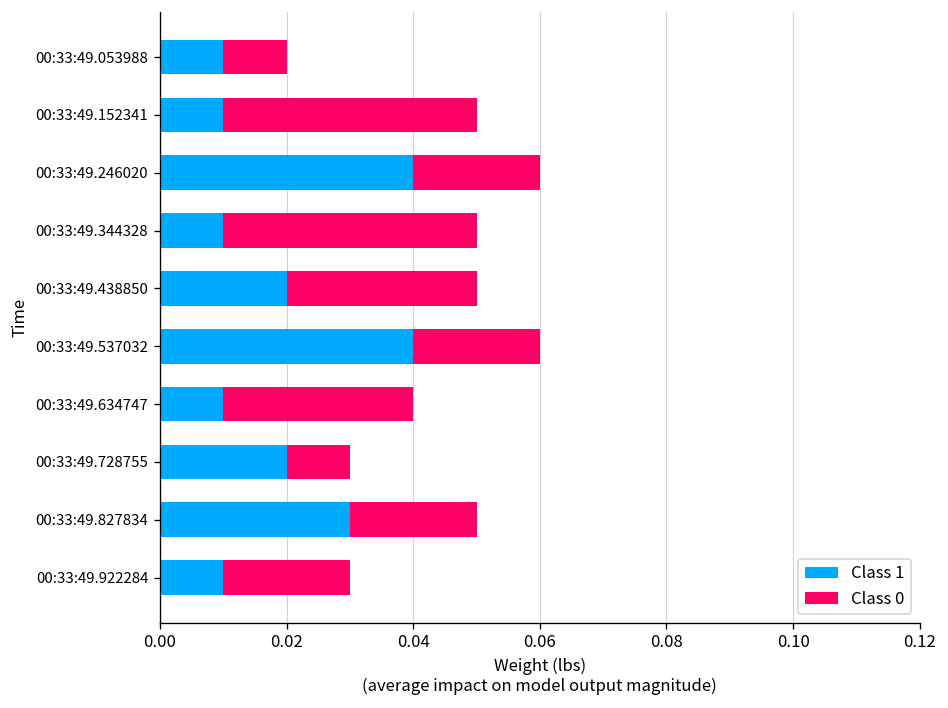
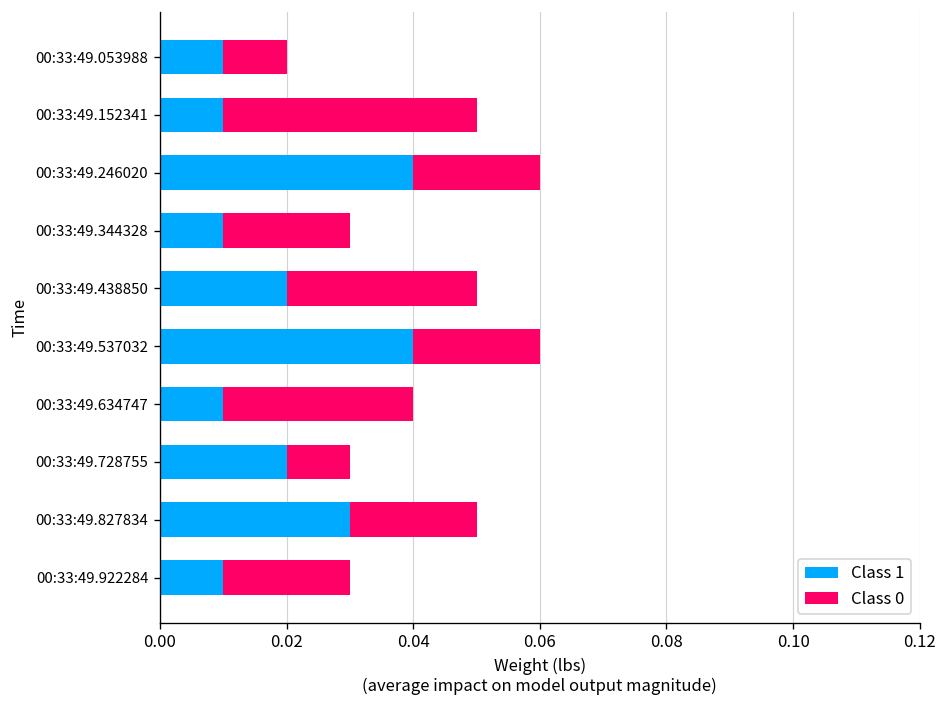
  {
    "Class 1": {
      "00:33:49.053988": 0.01,
      "00:33:49.152341": 0.01,
      "00:33:49.246020": 0.04,
      "00:33:49.344328": 0.01,
      "00:33:49.438850": 0.02,
      "00:33:49.537032": 0.04,
      "00:33:49.634747": 0.01,
      "00:33:49.728755": 0.02,
      "00:33:49.827834": 0.03,
      "00:33:49.922284": 0.01
    },
    "Class 0": {
      "00:33:49.053988": 0.01,
      "00:33:49.152341": 0.04,
      "00:33:49.246020": 0.02,
-     "00:33:49.344328": 0.04,
+     "00:33:49.344328": 0.02,
      "00:33:49.438850": 0.03,
      "00:33:49.537032": 0.02,
      "00:33:49.634747": 0.03,
      "00:33:49.728755": 0.01,
      "00:33:49.827834": 0.02,
      "00:33:49.922284": 0.02
    }
  }
